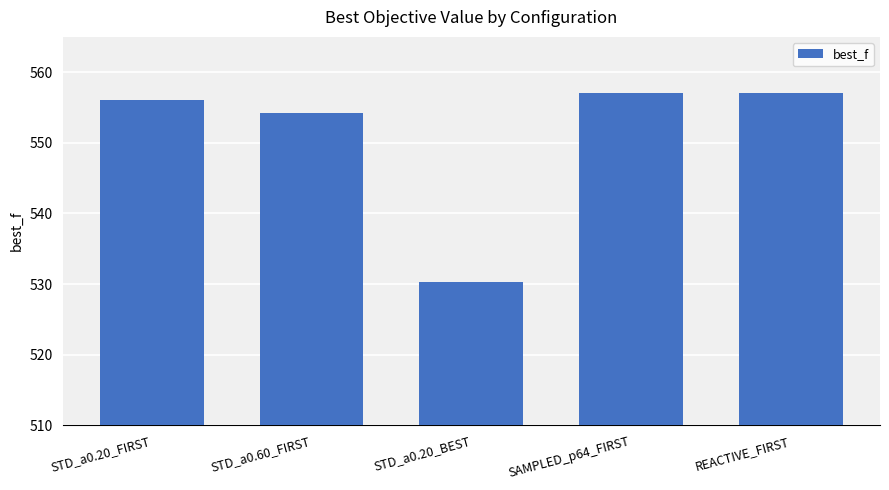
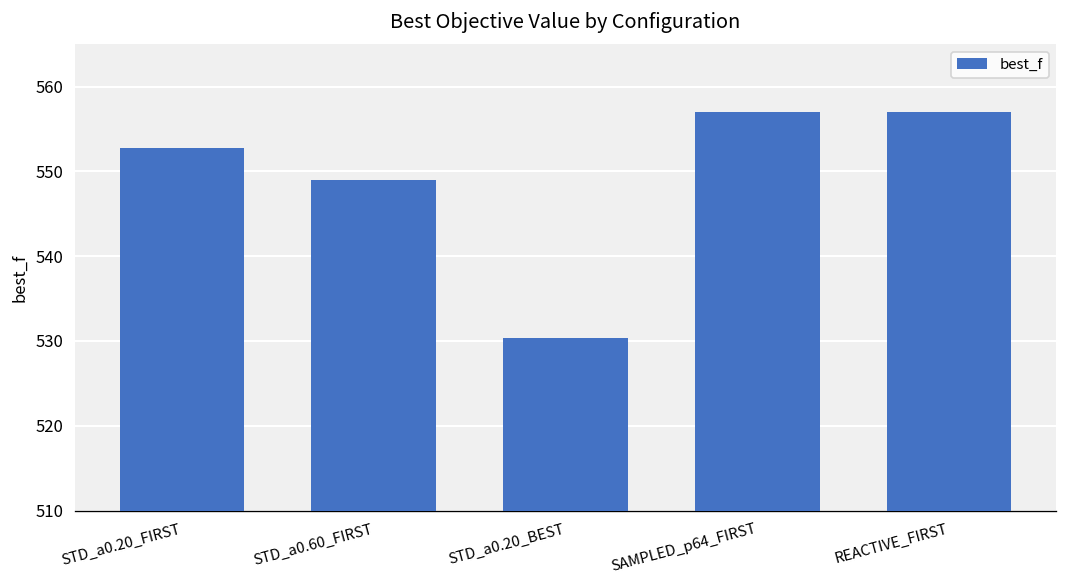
  {
-   "STD_a0.20_FIRST": 556,
-   "STD_a0.60_FIRST": 554,
+   "STD_a0.20_FIRST": 553,
+   "STD_a0.60_FIRST": 549,
    "STD_a0.20_BEST": 530,
    "SAMPLED_p64_FIRST": 557,
    "REACTIVE_FIRST": 557
  }
